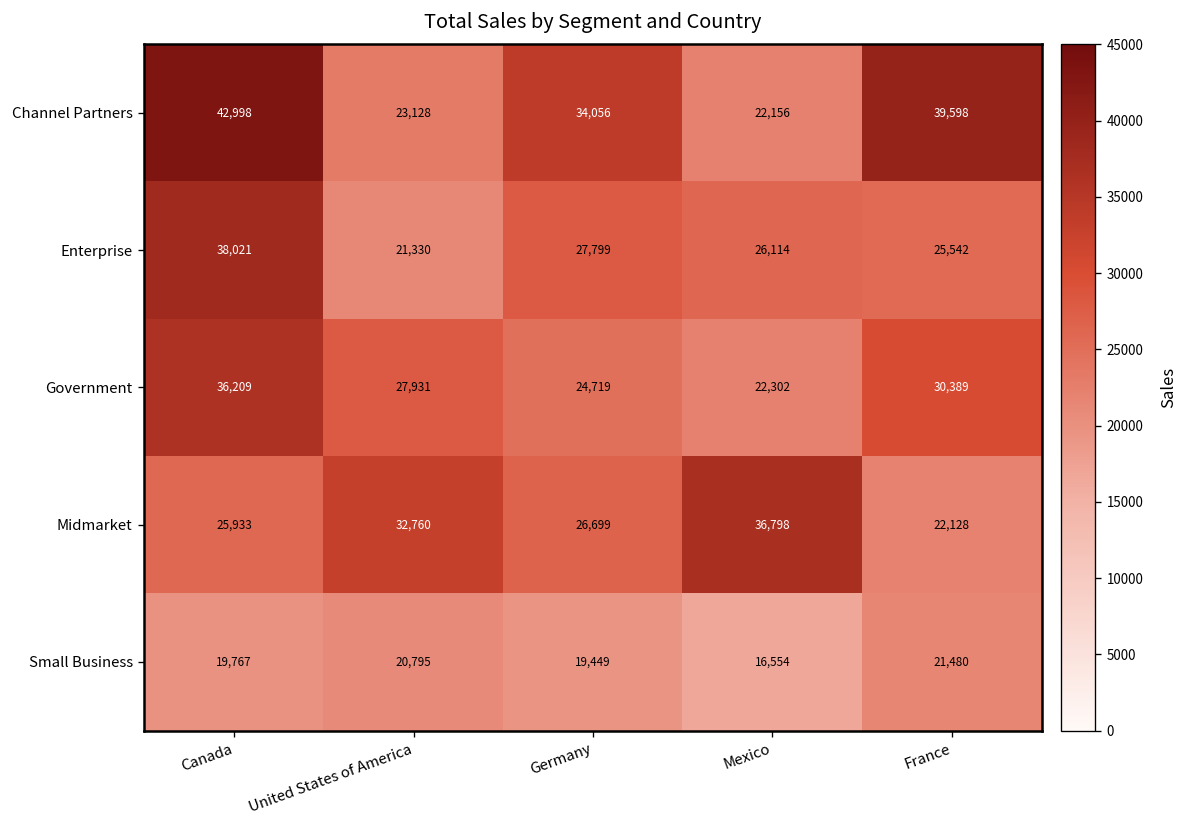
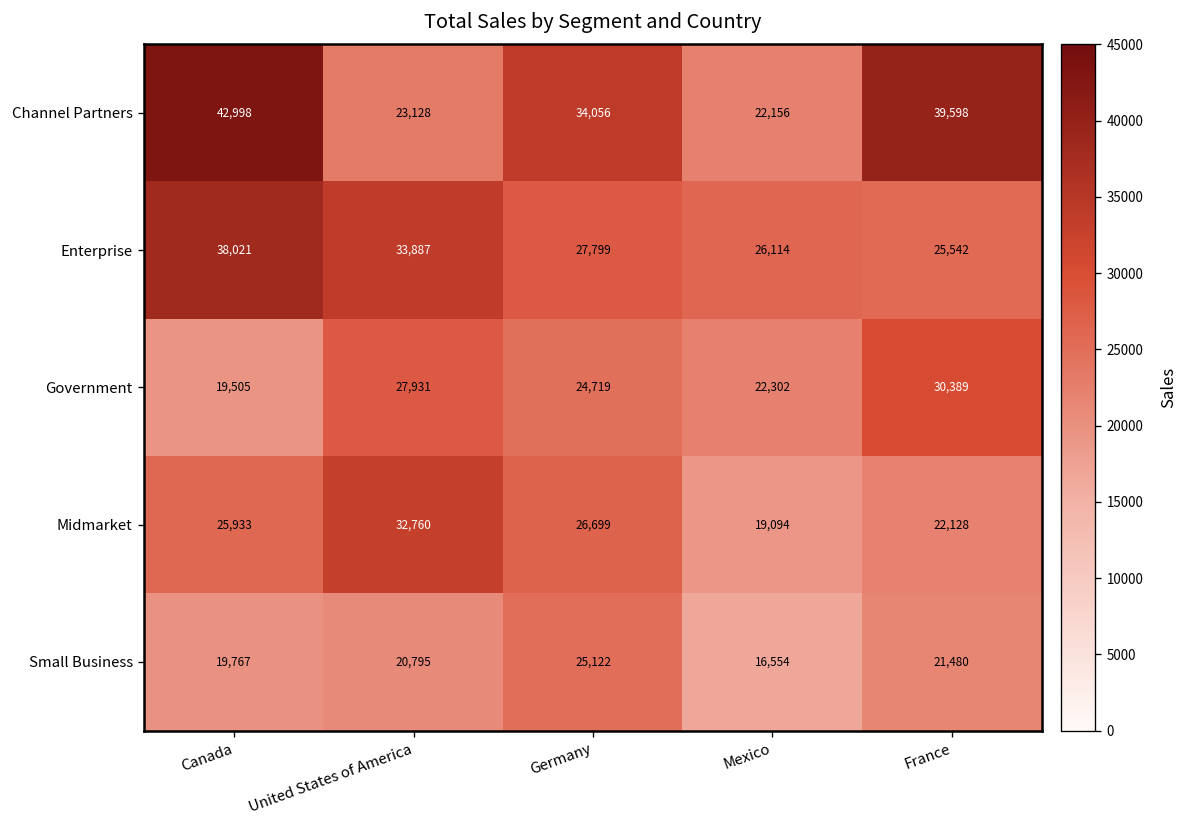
  {
    "Channel Partners": {
      "Canada": "42,998",
      "United States of America": "23,128",
      "Germany": "34,056",
      "Mexico": "22,156",
      "France": "39,598"
    },
    "Enterprise": {
      "Canada": "38,021",
-     "United States of America": "21,330",
+     "United States of America": "33,887",
      "Germany": "27,799",
      "Mexico": "26,114",
      "France": "25,542"
    },
    "Government": {
-     "Canada": "36,209",
+     "Canada": "19,505",
      "United States of America": "27,931",
      "Germany": "24,719",
      "Mexico": "22,302",
      "France": "30,389"
    },
    "Midmarket": {
      "Canada": "25,933",
      "United States of America": "32,760",
      "Germany": "26,699",
-     "Mexico": "36,798",
+     "Mexico": "19,094",
      "France": "22,128"
    },
    "Small Business": {
      "Canada": "19,767",
      "United States of America": "20,795",
-     "Germany": "19,449",
+     "Germany": "25,122",
      "Mexico": "16,554",
      "France": "21,480"
    }
  }
